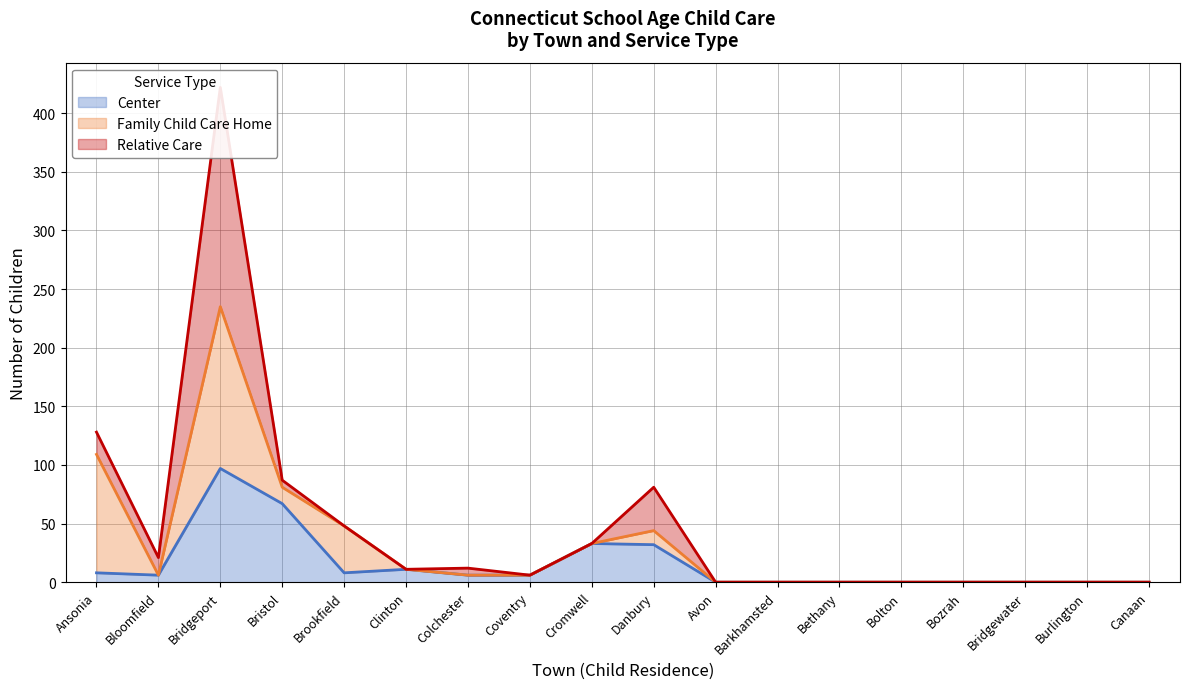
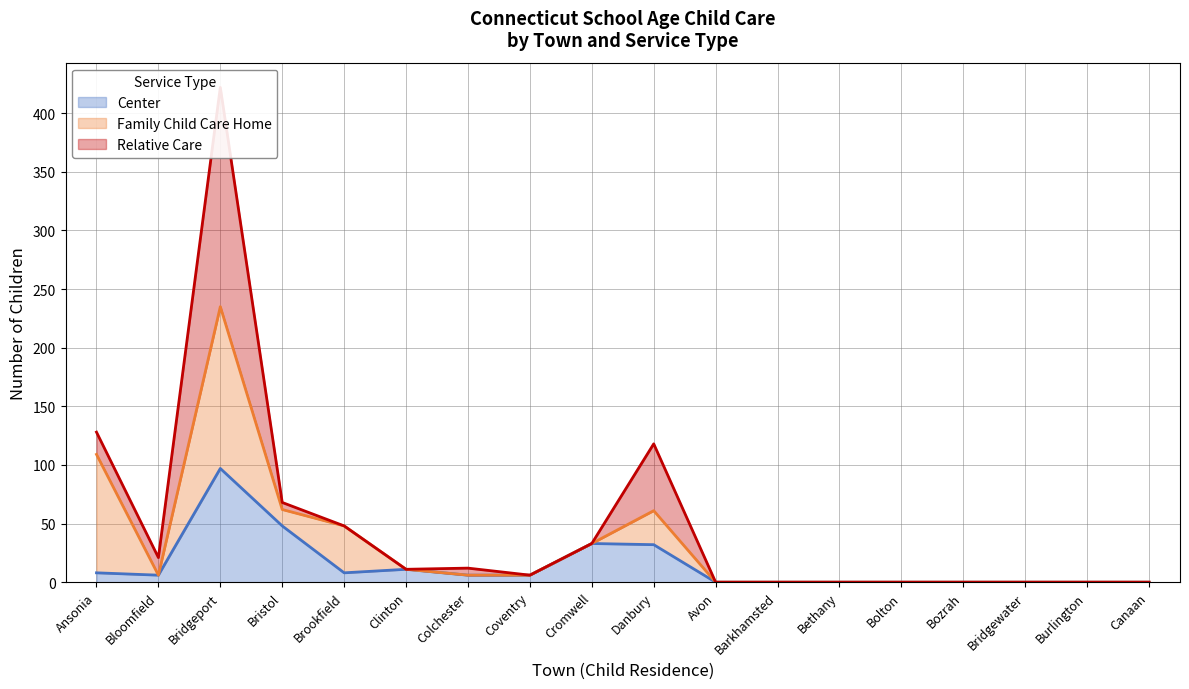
  {
    "Center": {
      "Ansonia": 8,
      "Bridgeport": 97,
-     "Bristol": 67,
+     "Bristol": 48,
      "Brookfield": 8,
      "Danbury": 32
    },
    "Family Child Care Home": {
      "Ansonia": 101,
      "Bridgeport": 138,
      "Bristol": 14,
-     "Danbury": 12
+     "Danbury": 29
    },
    "Relative Care": {
      "Ansonia": 19,
      "Bloomfield": 15,
      "Bristol": 6,
      "Colchester": 6,
-     "Danbury": 37
+     "Danbury": 57
    }
  }
